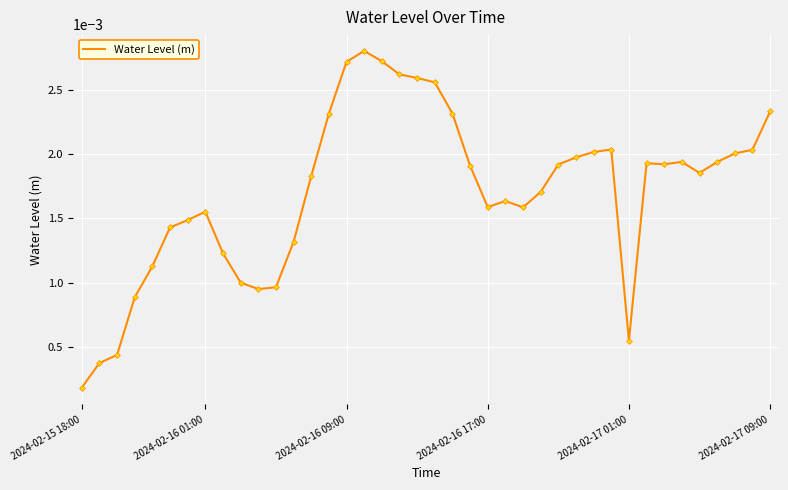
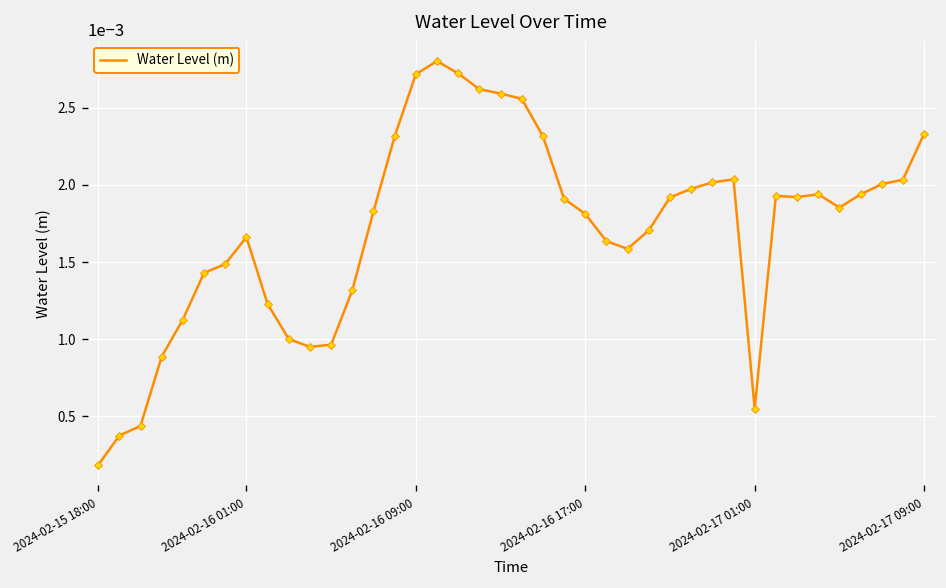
  {
    "2024-02-15 18:00": 0.00018,
-   "2024-02-16 01:00": 0.00155,
+   "2024-02-16 01:00": 0.00166,
    "2024-02-16 09:00": 0.00272,
-   "2024-02-16 17:00": 0.00159,
+   "2024-02-16 17:00": 0.00181,
    "2024-02-17 01:00": 0.00055,
    "2024-02-17 09:00": 0.00233
  }
